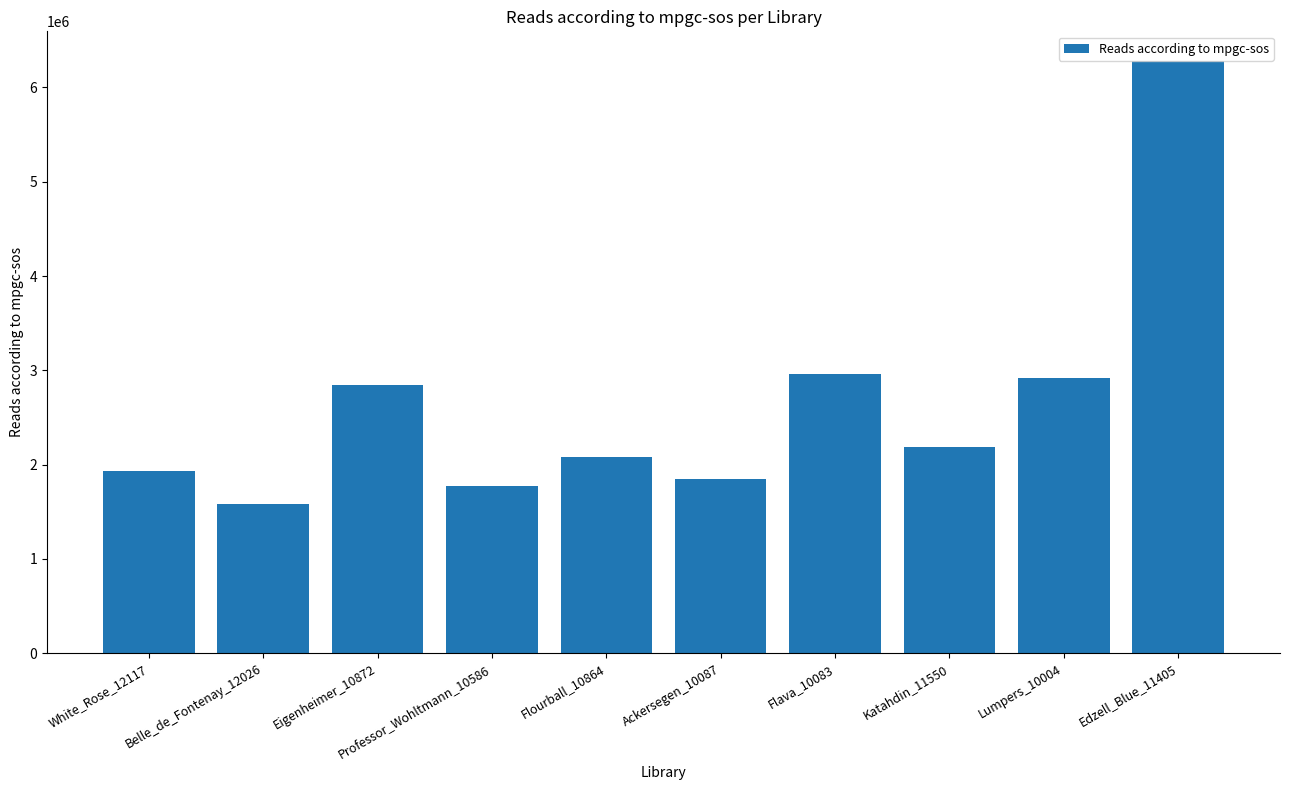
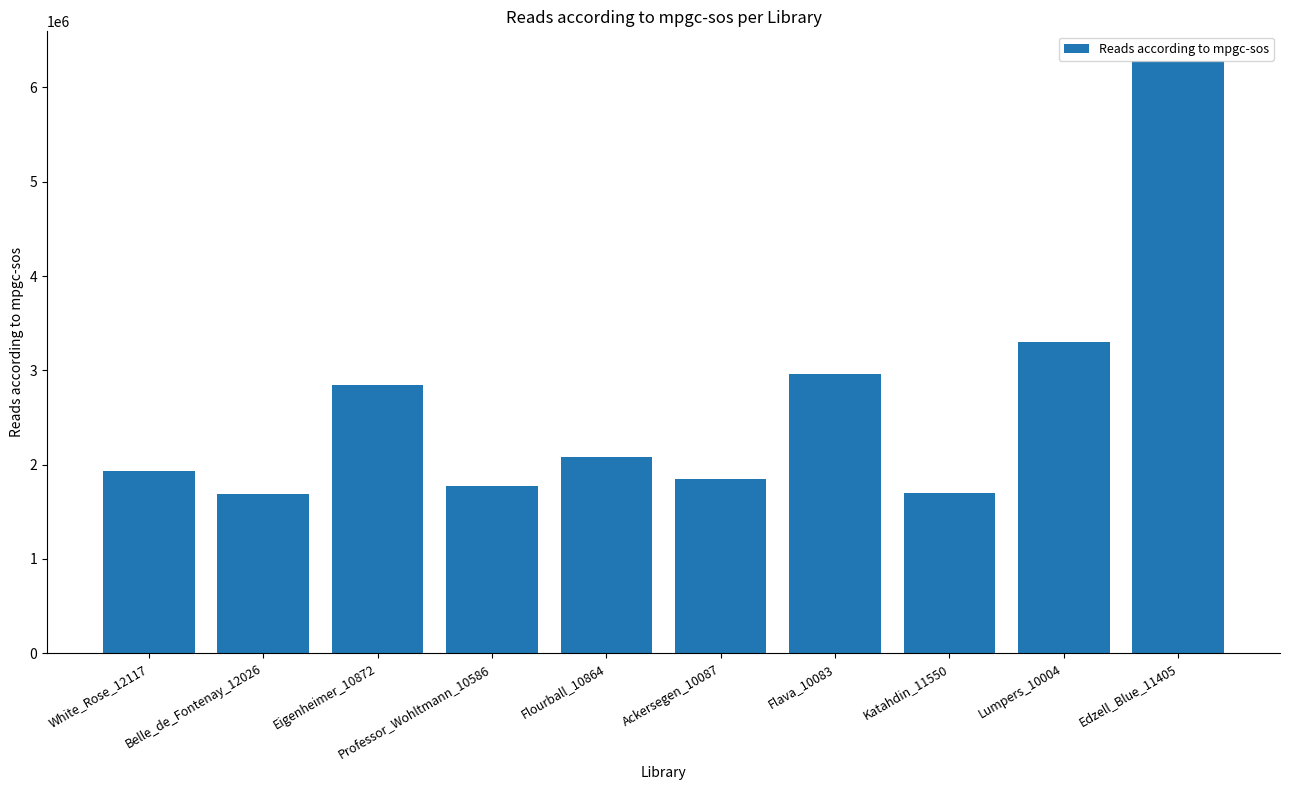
  {
    "White_Rose_12117": 1900000,
-   "Belle_de_Fontenay_12026": 1600000,
+   "Belle_de_Fontenay_12026": 1700000,
    "Eigenheimer_10872": 2800000,
    "Professor_Wohltmann_10586": 1800000,
    "Flourball_10864": 2100000,
    "Ackersegen_10087": 1800000,
    "Flava_10083": 3000000,
-   "Katahdin_11550": 2200000,
-   "Lumpers_10004": 2900000,
+   "Katahdin_11550": 1700000,
+   "Lumpers_10004": 3300000,
    "Edzell_Blue_11405": 6300000
  }
